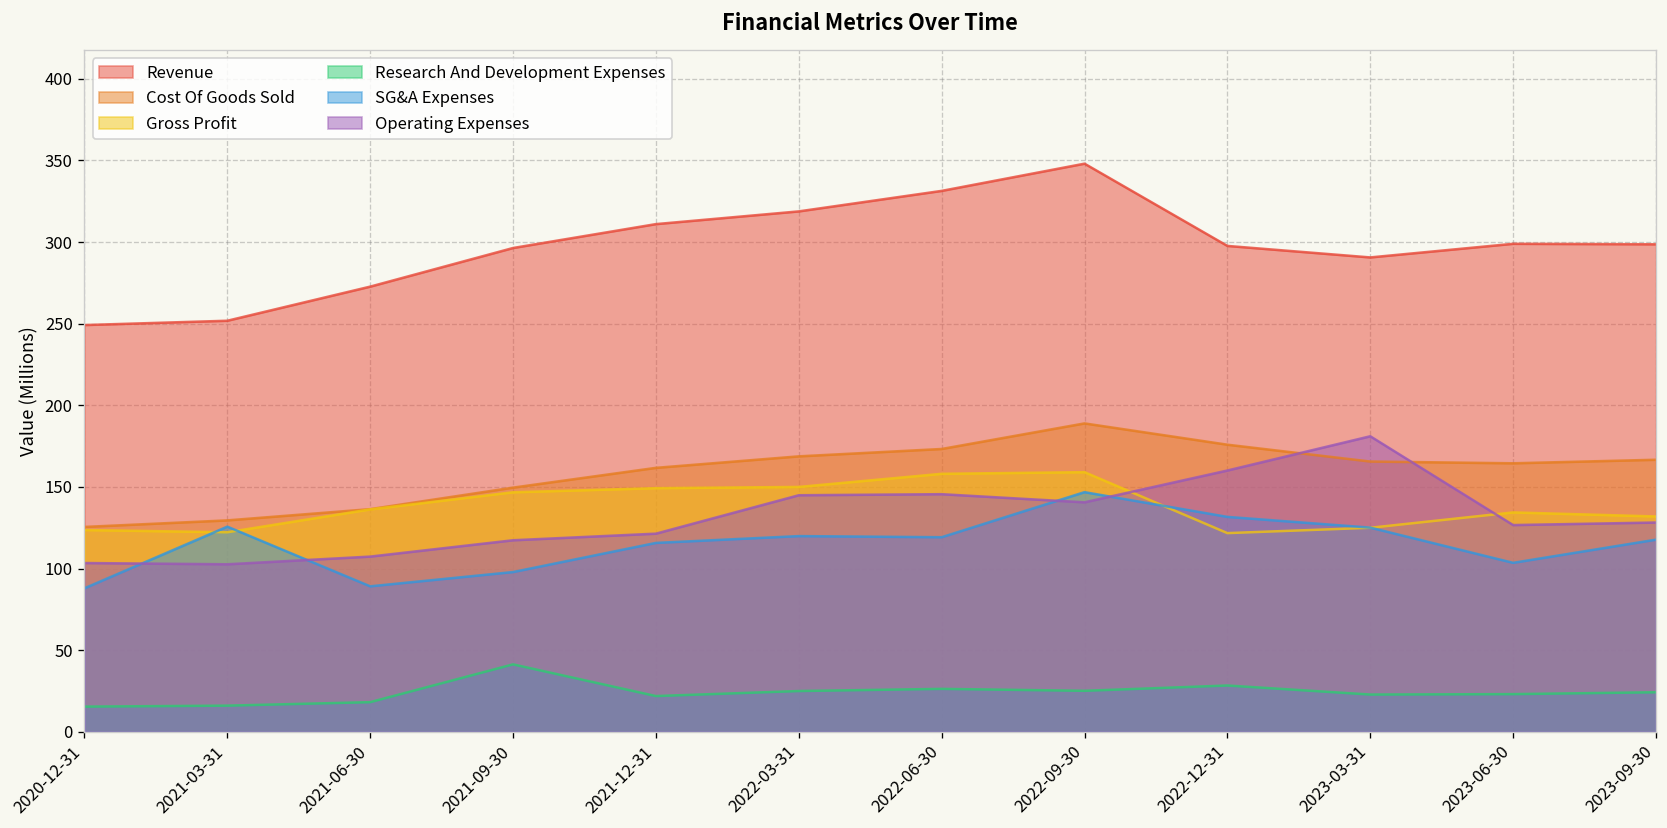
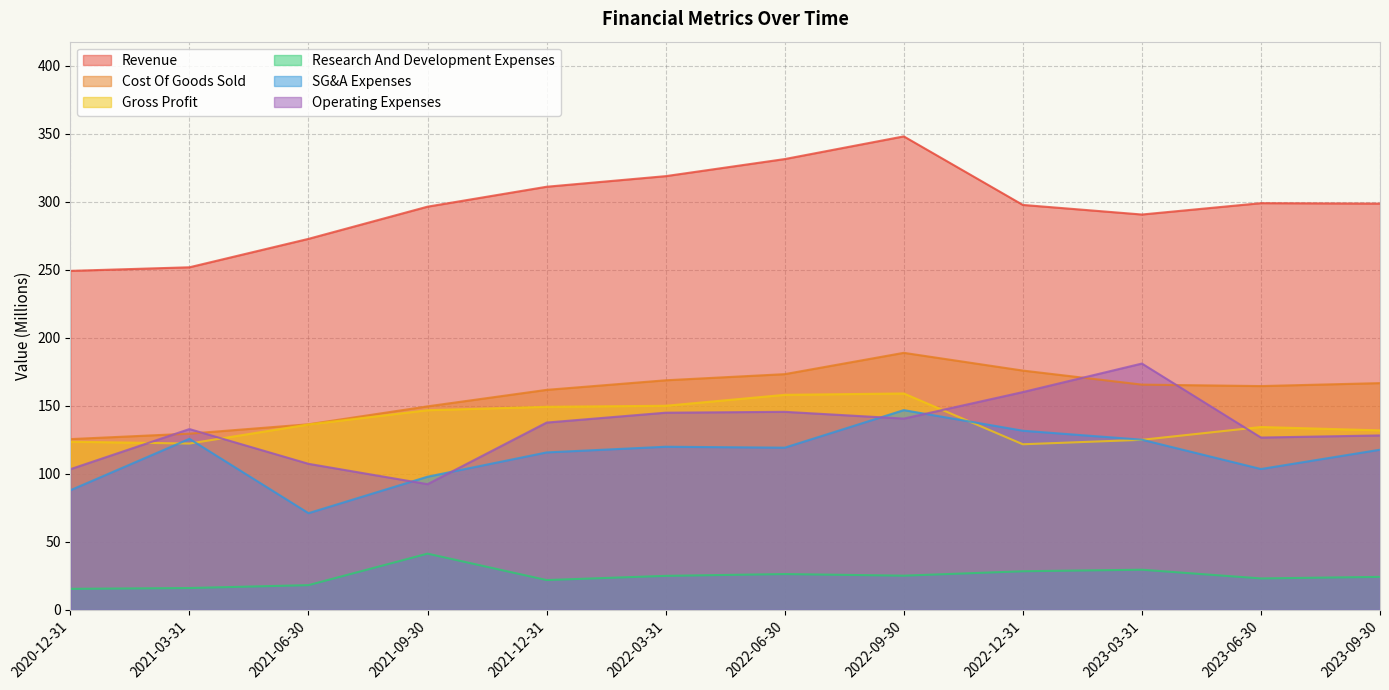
  {
    "Research And Development Expenses": {
      "2020-12-31": 15,
      "2021-03-31": 16,
      "2021-06-30": 18,
      "2021-09-30": 41,
      "2021-12-31": 22,
      "2022-03-31": 25,
      "2022-06-30": 26,
      "2022-09-30": 25,
      "2022-12-31": 28,
-     "2023-03-31": 23,
+     "2023-03-31": 30,
      "2023-06-30": 23,
      "2023-09-30": 24
    },
    "SG&A Expenses": {
      "2020-12-31": 88,
      "2021-03-31": 126,
-     "2021-06-30": 89,
+     "2021-06-30": 71,
      "2021-09-30": 98,
      "2021-12-31": 116,
      "2022-03-31": 120,
      "2022-06-30": 119,
      "2022-09-30": 147,
      "2022-12-31": 132,
      "2023-06-30": 104,
      "2023-09-30": 118
    },
    "Operating Expenses": {
      "2020-12-31": 103,
-     "2021-03-31": 103,
+     "2021-03-31": 133,
      "2021-06-30": 107,
-     "2021-09-30": 117,
-     "2021-12-31": 121,
+     "2021-09-30": 92,
+     "2021-12-31": 138,
      "2022-03-31": 145,
      "2022-06-30": 146,
      "2022-09-30": 141,
      "2022-12-31": 160,
      "2023-03-31": 181,
      "2023-06-30": 127,
      "2023-09-30": 128
    }
  }
